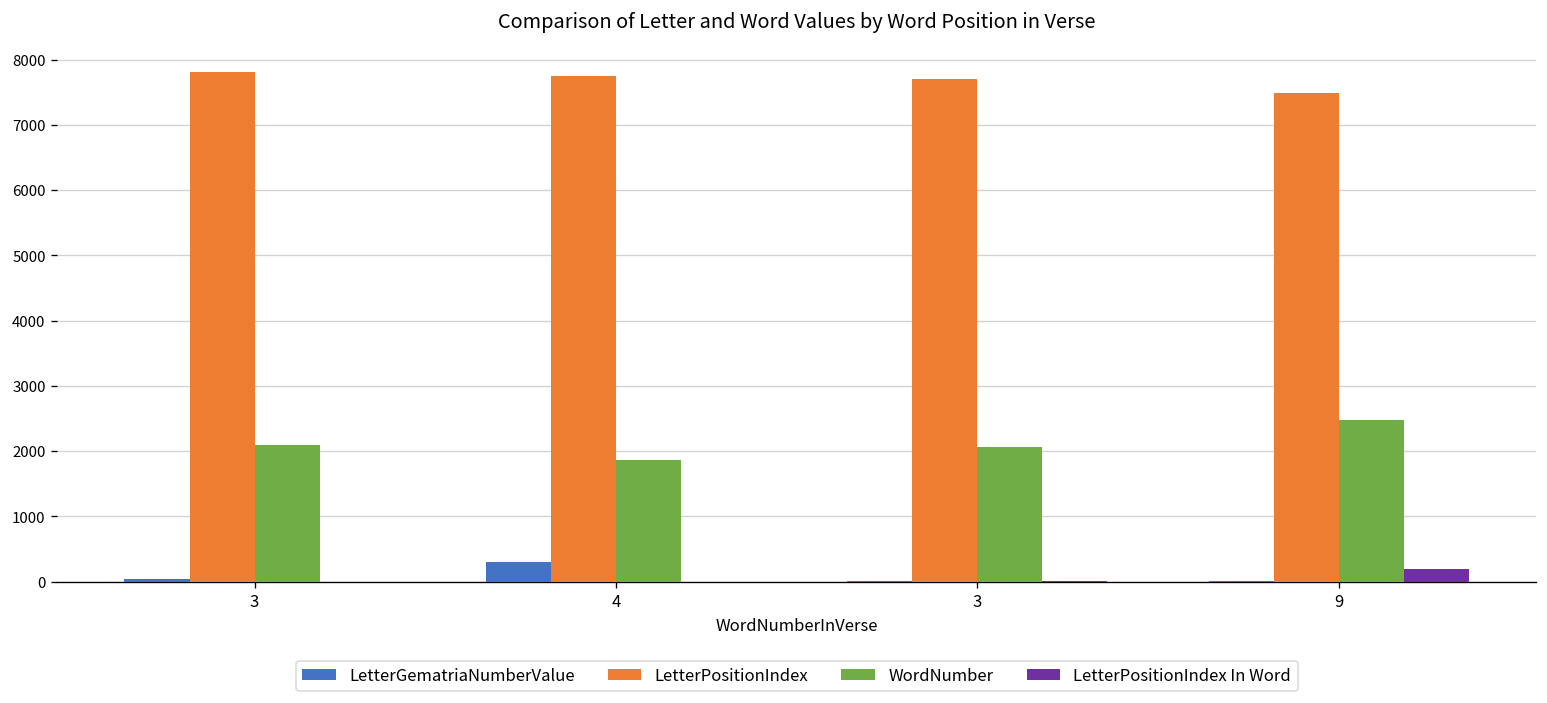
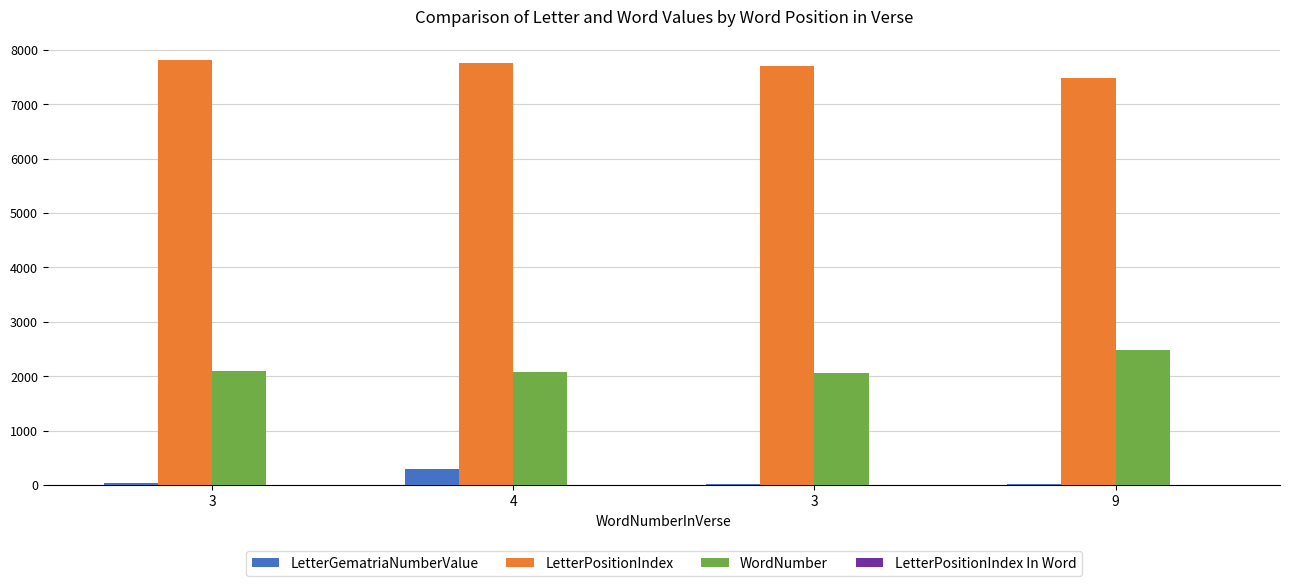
  {
    "LetterGematriaNumberValue": {
      "4": 300
    },
    "LetterPositionIndex": {
      "4": 7800,
      "9": 7500
    },
    "WordNumber": {
-     "4": 1900,
+     "4": 2100,
      "9": 2500
    },
    "LetterPositionIndex In Word": {
-     "9": 200
+     "9": 0
    }
  }
